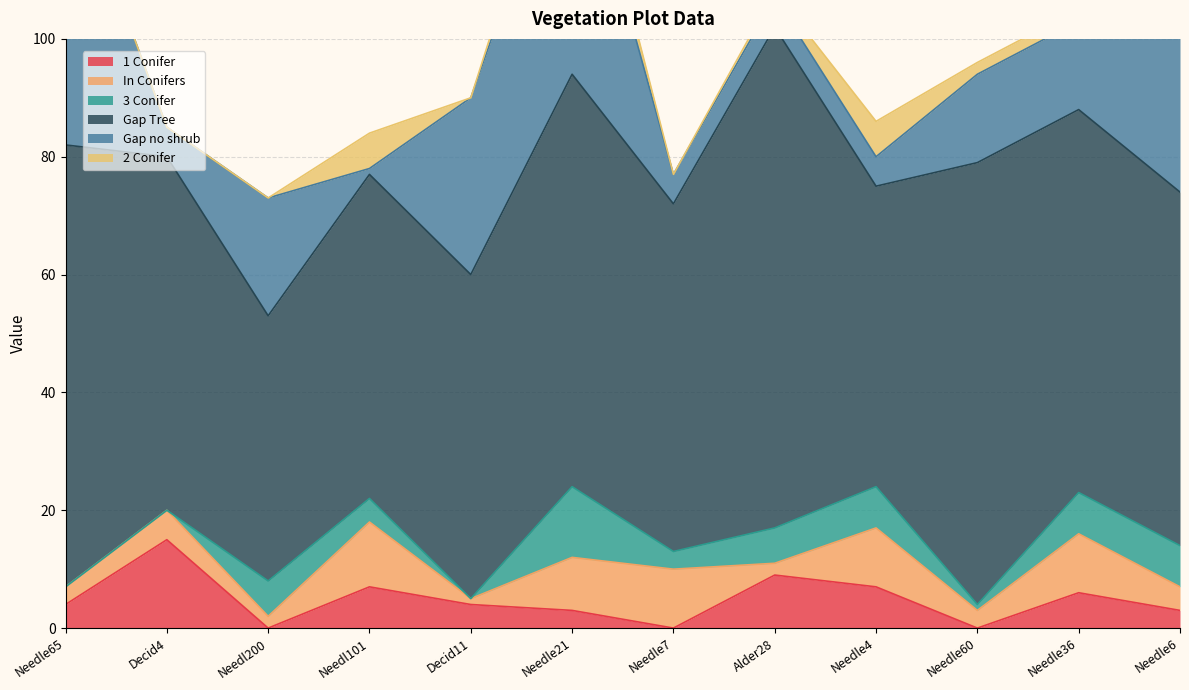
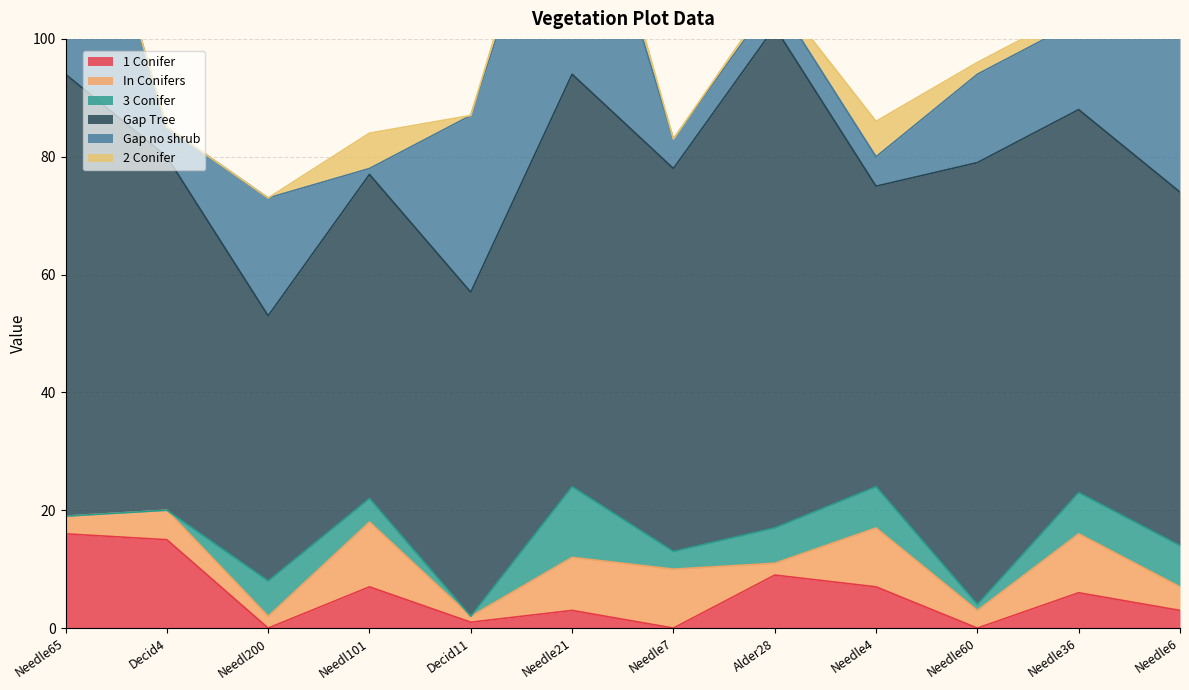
  {
    "1 Conifer": {
-     "Needle65": 4,
+     "Needle65": 16,
      "Decid4": 15,
      "Needl200": 0,
      "Needl101": 7,
-     "Decid11": 4,
+     "Decid11": 1,
      "Needle21": 3,
      "Needle7": 0,
      "Alder28": 9,
      "Needle4": 7,
      "Needle60": 0,
      "Needle36": 6,
      "Needle6": 3
    },
    "Gap Tree": {
      "Needle65": 75,
      "Needl200": 45,
      "Needl101": 55,
      "Decid11": 55,
      "Needle21": 70,
-     "Needle7": 59,
+     "Needle7": 65,
      "Needle4": 51,
      "Needle60": 75,
      "Needle36": 65,
      "Needle6": 60
    }
  }
